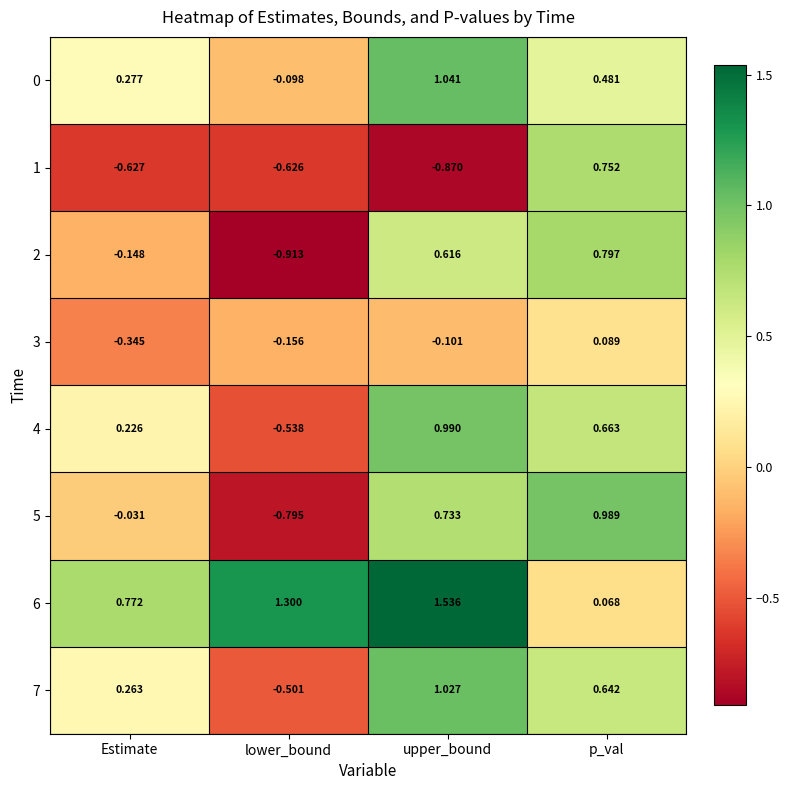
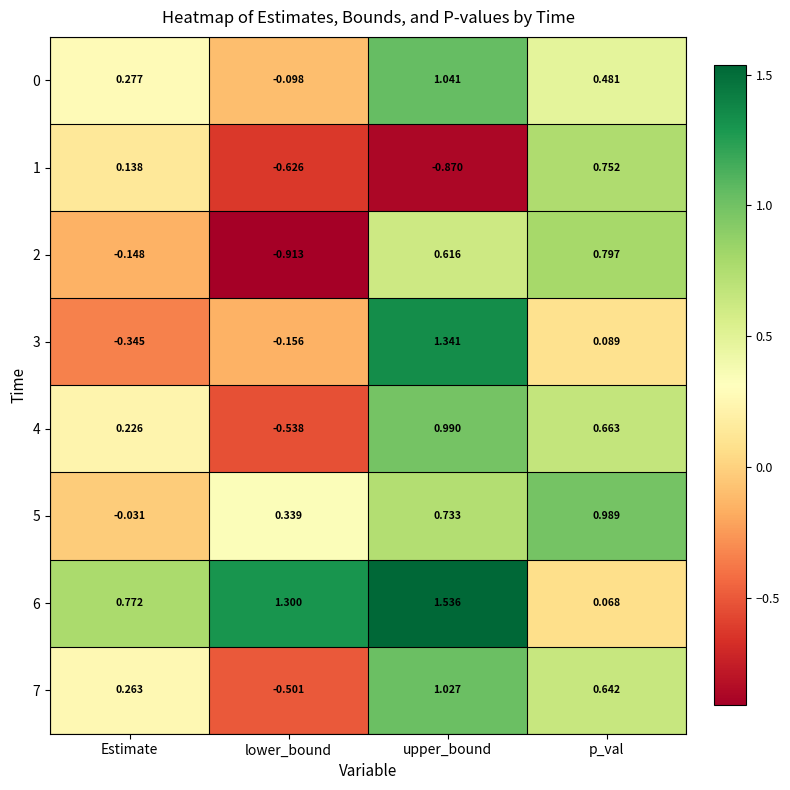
  {
    "0": {
      "Estimate": 0.277,
      "lower_bound": -0.098,
      "upper_bound": 1.041,
      "p_val": 0.481
    },
    "1": {
-     "Estimate": -0.627,
+     "Estimate": 0.138,
      "lower_bound": -0.626,
      "upper_bound": -0.870,
      "p_val": 0.752
    },
    "2": {
      "Estimate": -0.148,
      "lower_bound": -0.913,
      "upper_bound": 0.616,
      "p_val": 0.797
    },
    "3": {
      "Estimate": -0.345,
      "lower_bound": -0.156,
-     "upper_bound": -0.101,
+     "upper_bound": 1.341,
      "p_val": 0.089
    },
    "4": {
      "Estimate": 0.226,
      "lower_bound": -0.538,
      "upper_bound": 0.990,
      "p_val": 0.663
    },
    "5": {
      "Estimate": -0.031,
-     "lower_bound": -0.795,
+     "lower_bound": 0.339,
      "upper_bound": 0.733,
      "p_val": 0.989
    },
    "6": {
      "Estimate": 0.772,
      "lower_bound": 1.300,
      "upper_bound": 1.536,
      "p_val": 0.068
    },
    "7": {
      "Estimate": 0.263,
      "lower_bound": -0.501,
      "upper_bound": 1.027,
      "p_val": 0.642
    }
  }
